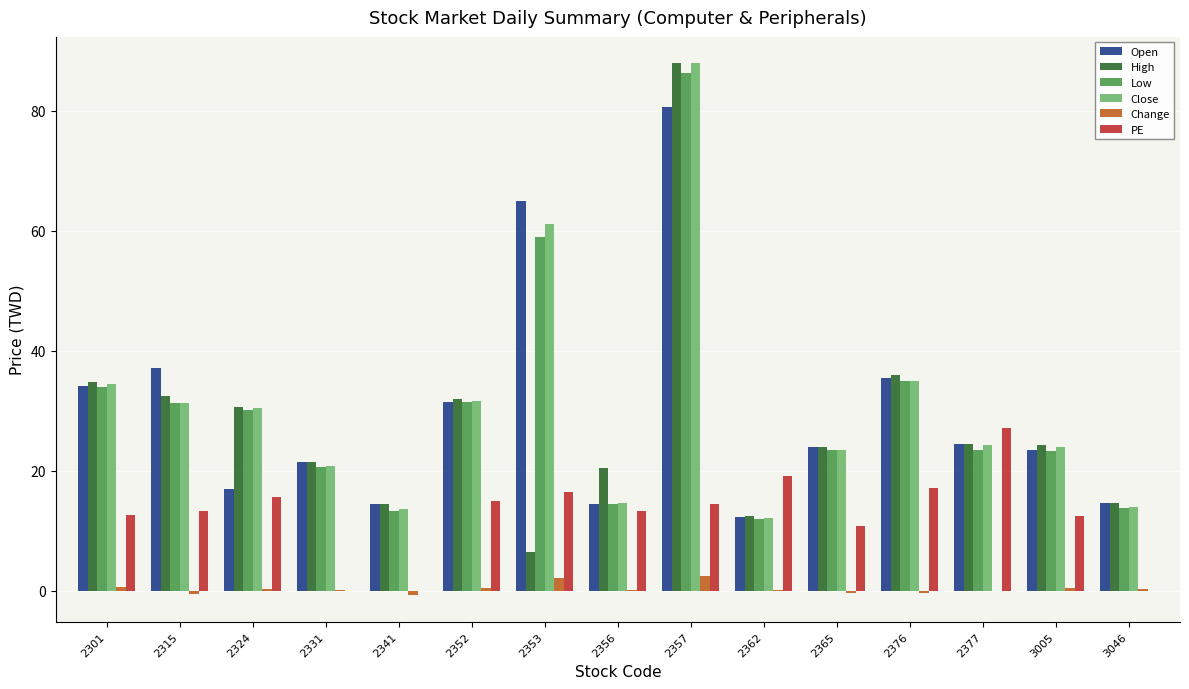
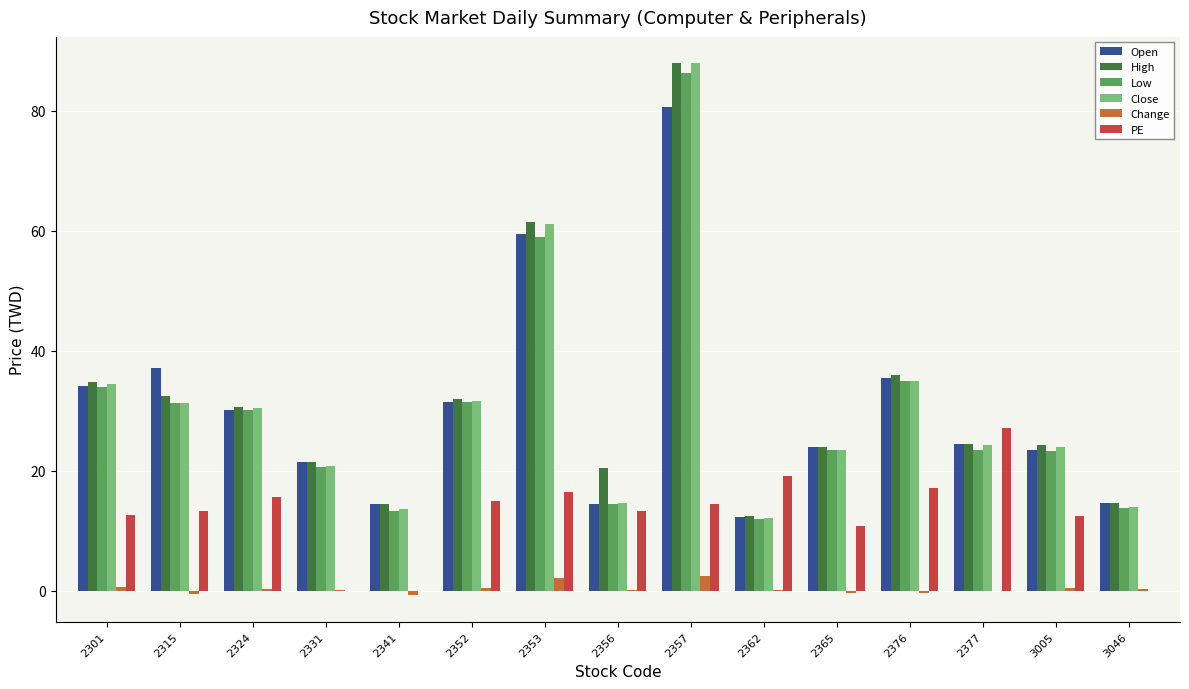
  {
    "Open": {
      "2301": 34,
      "2315": 37,
-     "2324": 17,
+     "2324": 30,
      "2331": 21,
      "2341": 15,
      "2352": 32,
-     "2353": 65,
+     "2353": 59,
      "2356": 15,
      "2357": 81,
      "2362": 12,
      "2365": 24,
      "2376": 35,
      "2377": 24,
      "3005": 24,
      "3046": 15
    },
    "High": {
      "2301": 35,
      "2315": 32,
      "2324": 31,
      "2331": 21,
      "2341": 15,
      "2352": 32,
-     "2353": 6,
+     "2353": 61,
      "2356": 21,
      "2357": 88,
      "2362": 12,
      "2365": 24,
      "2376": 36,
      "2377": 25,
      "3005": 24,
      "3046": 15
    }
  }
